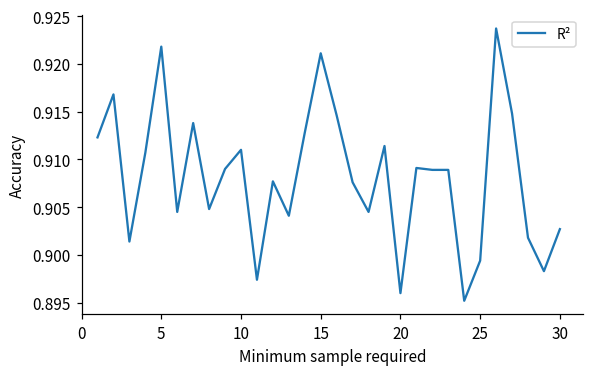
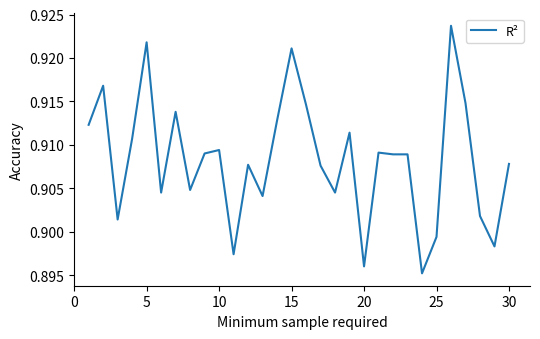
  {
    "5": 0.922,
-   "10": 0.911,
+   "10": 0.909,
    "15": 0.921,
    "20": 0.896,
    "25": 0.899,
-   "30": 0.903
+   "30": 0.908
  }
